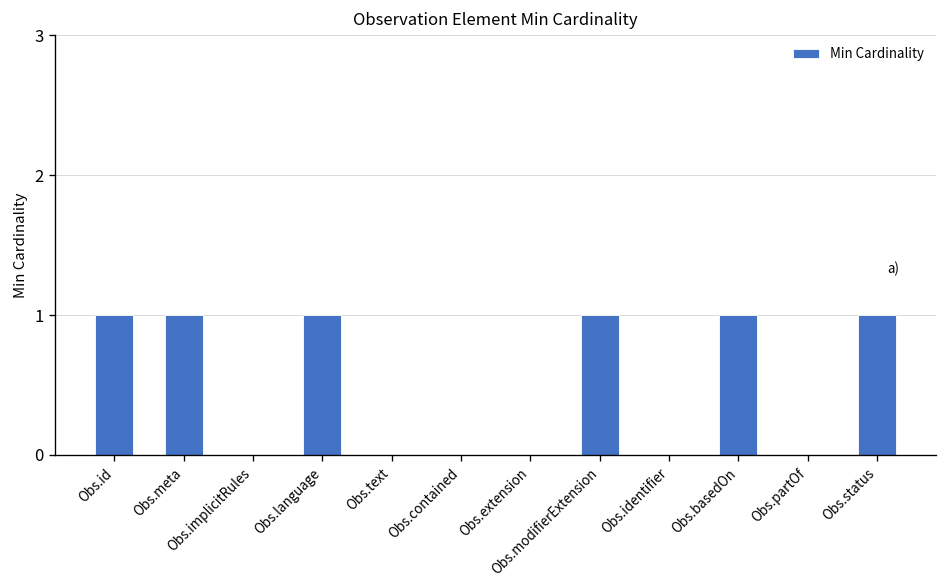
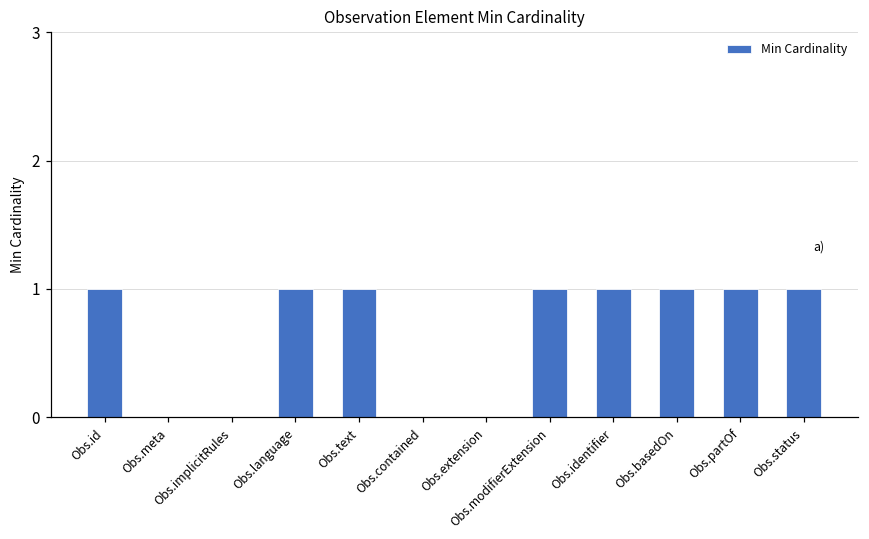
  {
    "Obs.id": 1,
-   "Obs.meta": 1,
+   "Obs.meta": 0,
    "Obs.implicitRules": 0,
    "Obs.language": 1,
-   "Obs.text": 0,
+   "Obs.text": 1,
    "Obs.contained": 0,
    "Obs.extension": 0,
    "Obs.modifierExtension": 1,
-   "Obs.identifier": 0,
+   "Obs.identifier": 1,
    "Obs.basedOn": 1,
-   "Obs.partOf": 0,
+   "Obs.partOf": 1,
    "Obs.status": 1
  }
